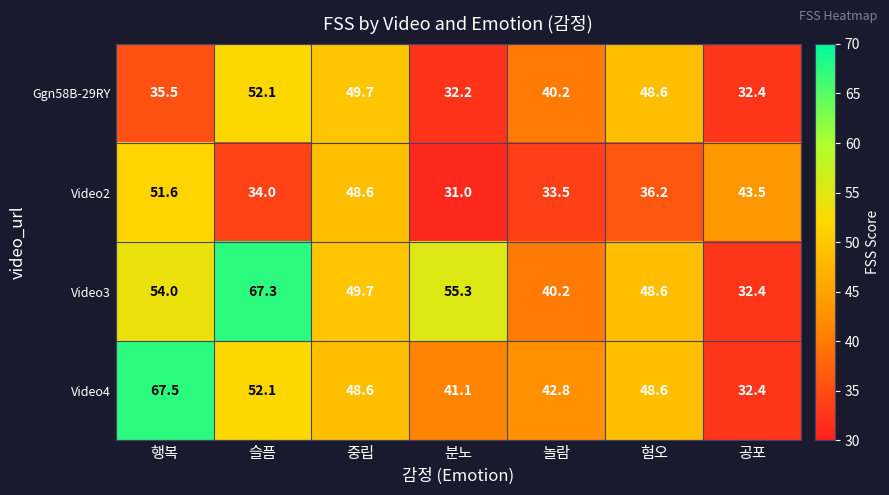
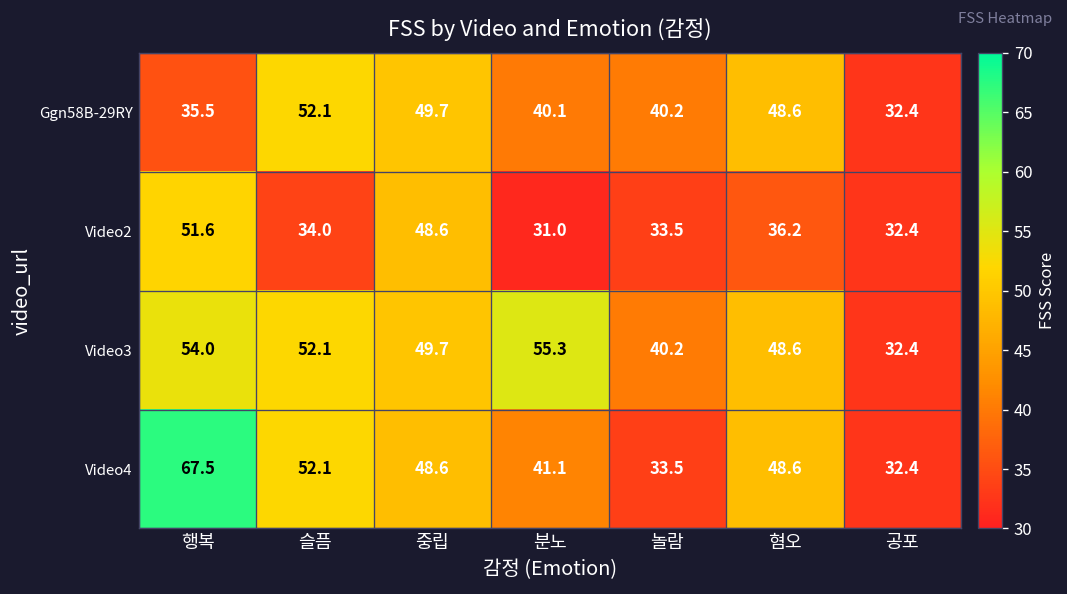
  {
    "Ggn58B-29RY": {
      "행복": 35.5,
      "슬픔": 52.1,
      "중립": 49.7,
-     "분노": 32.2,
+     "분노": 40.1,
      "놀람": 40.2,
      "혐오": 48.6,
      "공포": 32.4
    },
    "Video2": {
      "행복": 51.6,
      "슬픔": 34.0,
      "중립": 48.6,
      "분노": 31.0,
      "놀람": 33.5,
      "혐오": 36.2,
-     "공포": 43.5
+     "공포": 32.4
    },
    "Video3": {
      "행복": 54.0,
-     "슬픔": 67.3,
+     "슬픔": 52.1,
      "중립": 49.7,
      "분노": 55.3,
      "놀람": 40.2,
      "혐오": 48.6,
      "공포": 32.4
    },
    "Video4": {
      "행복": 67.5,
      "슬픔": 52.1,
      "중립": 48.6,
      "분노": 41.1,
-     "놀람": 42.8,
+     "놀람": 33.5,
      "혐오": 48.6,
      "공포": 32.4
    }
  }
